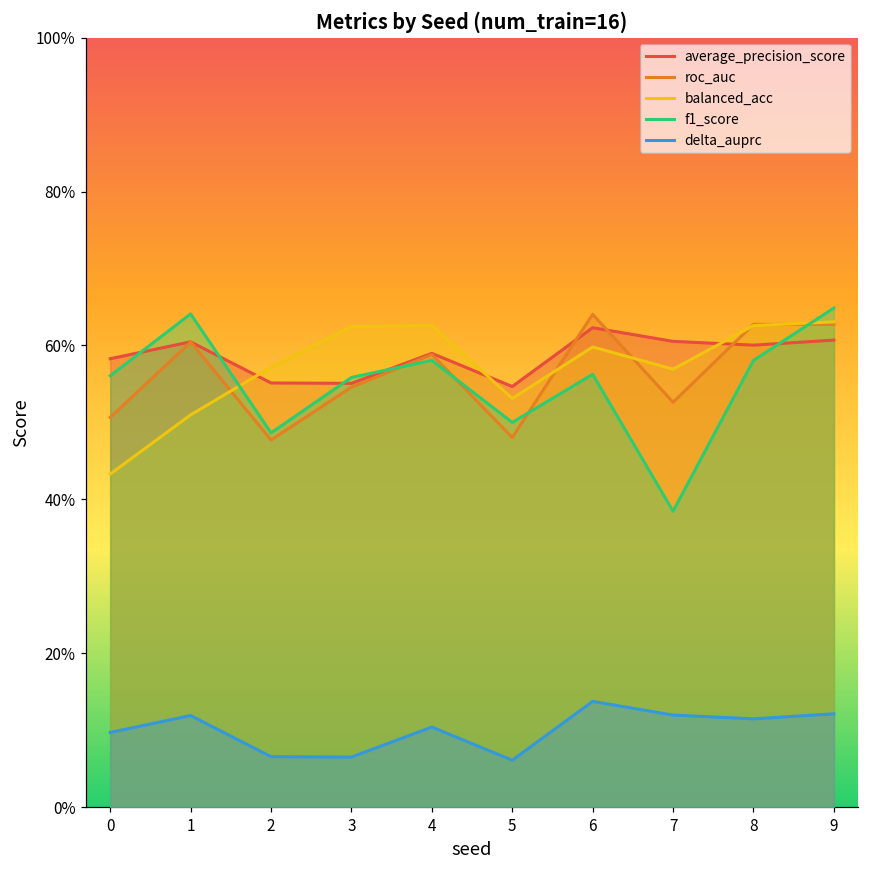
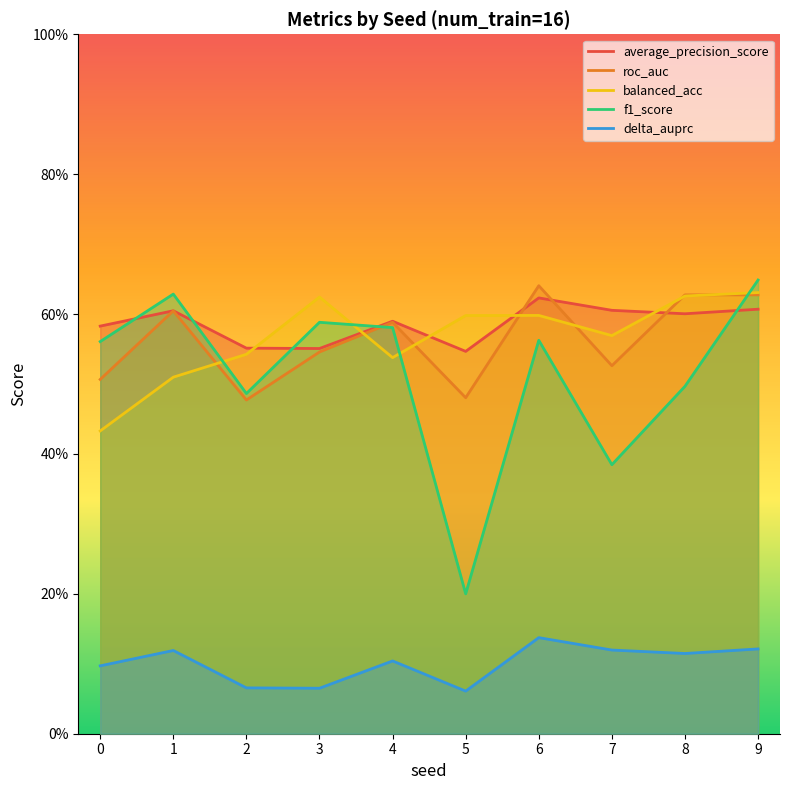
  {
    "balanced_acc": {
      "0": "43%",
      "1": "51%",
-     "2": "57%",
+     "2": "54%",
      "3": "62%",
-     "4": "63%",
-     "5": "53%",
+     "4": "54%",
+     "5": "60%",
      "6": "60%",
      "7": "57%"
    },
    "f1_score": {
      "0": "56%",
-     "1": "64%",
+     "1": "63%",
      "2": "49%",
-     "3": "56%",
+     "3": "59%",
      "4": "58%",
-     "5": "50%",
+     "5": "20%",
      "6": "56%",
      "7": "38%",
-     "8": "58%",
+     "8": "50%",
      "9": "65%"
    },
    "delta_auprc": {
      "0": "10%",
      "1": "12%",
      "2": "7%",
      "3": "7%",
      "4": "10%",
      "5": "6%",
      "6": "14%",
      "7": "12%",
      "8": "11%",
      "9": "12%"
    }
  }
